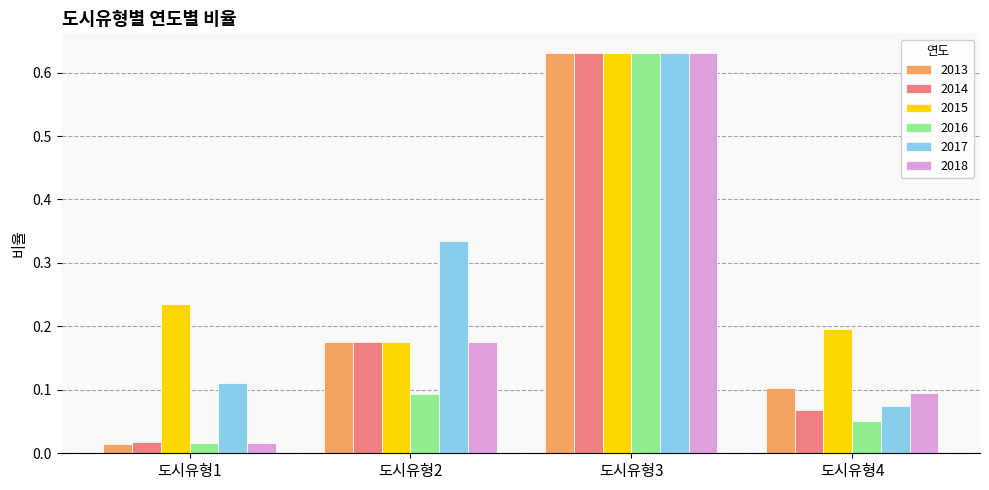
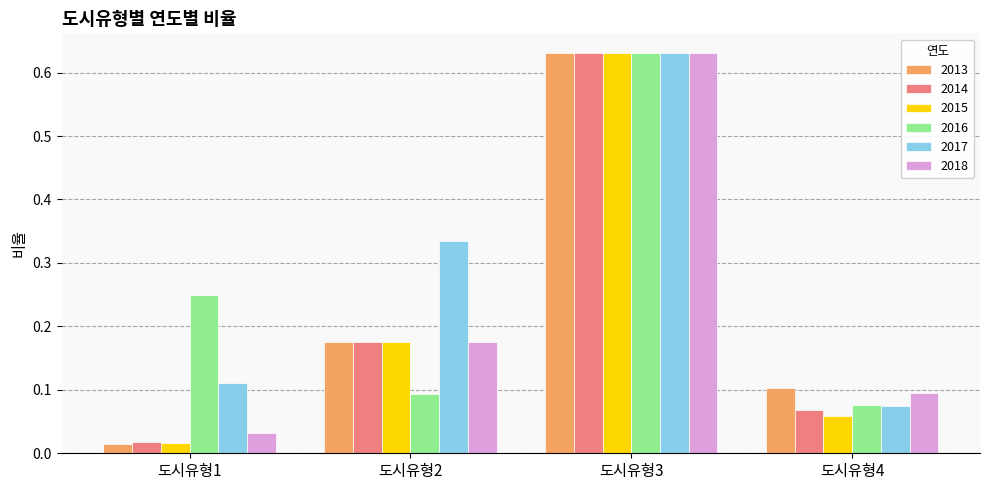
  {
    "2015": {
-     "도시유형1": 0.24,
+     "도시유형1": 0.02,
      "도시유형2": 0.17,
      "도시유형3": 0.63,
-     "도시유형4": 0.20
+     "도시유형4": 0.06
    },
    "2016": {
-     "도시유형1": 0.02,
+     "도시유형1": 0.25,
      "도시유형2": 0.09,
      "도시유형3": 0.63,
-     "도시유형4": 0.05
+     "도시유형4": 0.08
    },
    "2017": {
      "도시유형1": 0.11,
      "도시유형2": 0.34,
      "도시유형3": 0.63,
      "도시유형4": 0.08
    },
    "2018": {
-     "도시유형1": 0.02,
+     "도시유형1": 0.03,
      "도시유형2": 0.18,
      "도시유형3": 0.63,
      "도시유형4": 0.10
    }
  }
